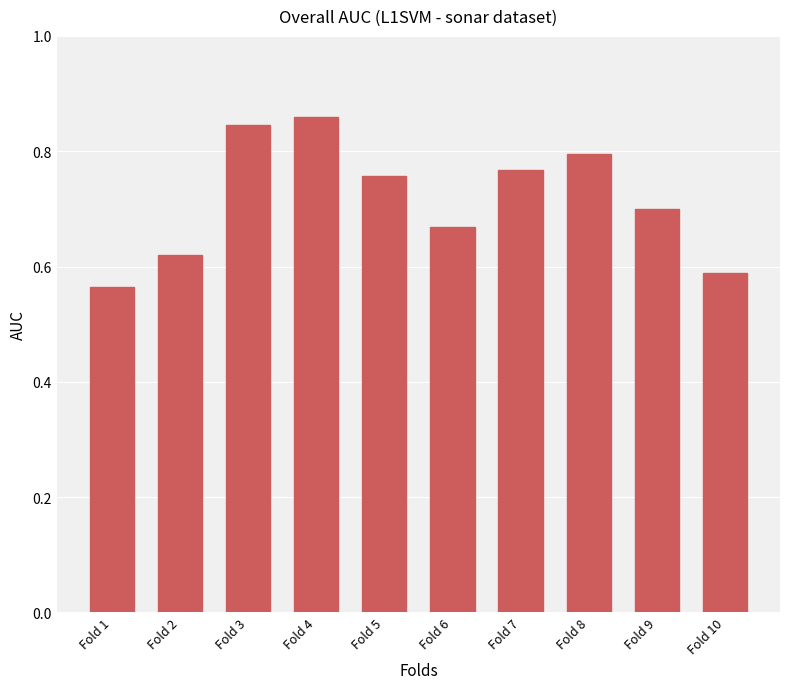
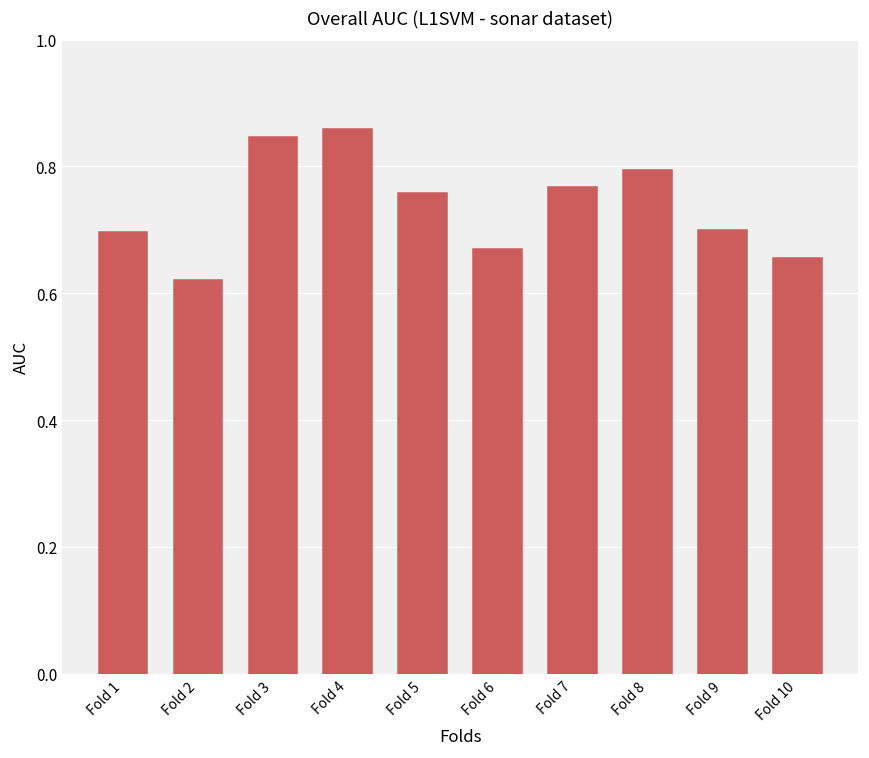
  {
-   "Fold 1": 0.56,
+   "Fold 1": 0.70,
    "Fold 2": 0.62,
    "Fold 3": 0.85,
    "Fold 4": 0.86,
    "Fold 5": 0.76,
    "Fold 6": 0.67,
    "Fold 7": 0.77,
    "Fold 8": 0.79,
    "Fold 9": 0.70,
-   "Fold 10": 0.59
+   "Fold 10": 0.65
  }
